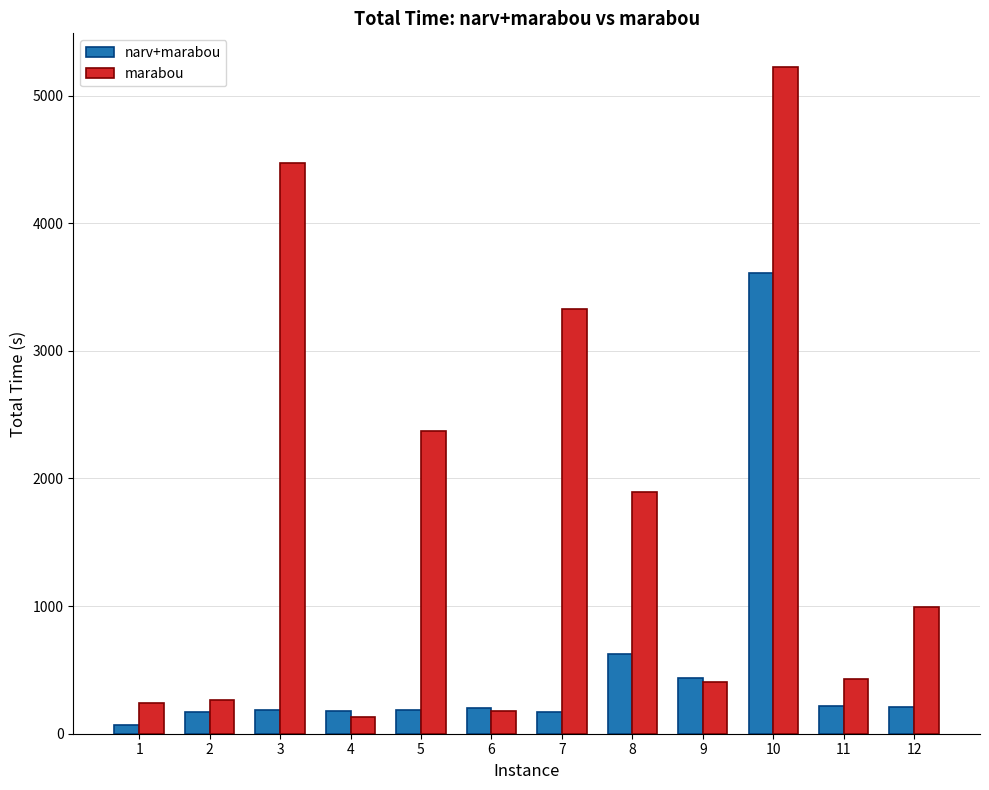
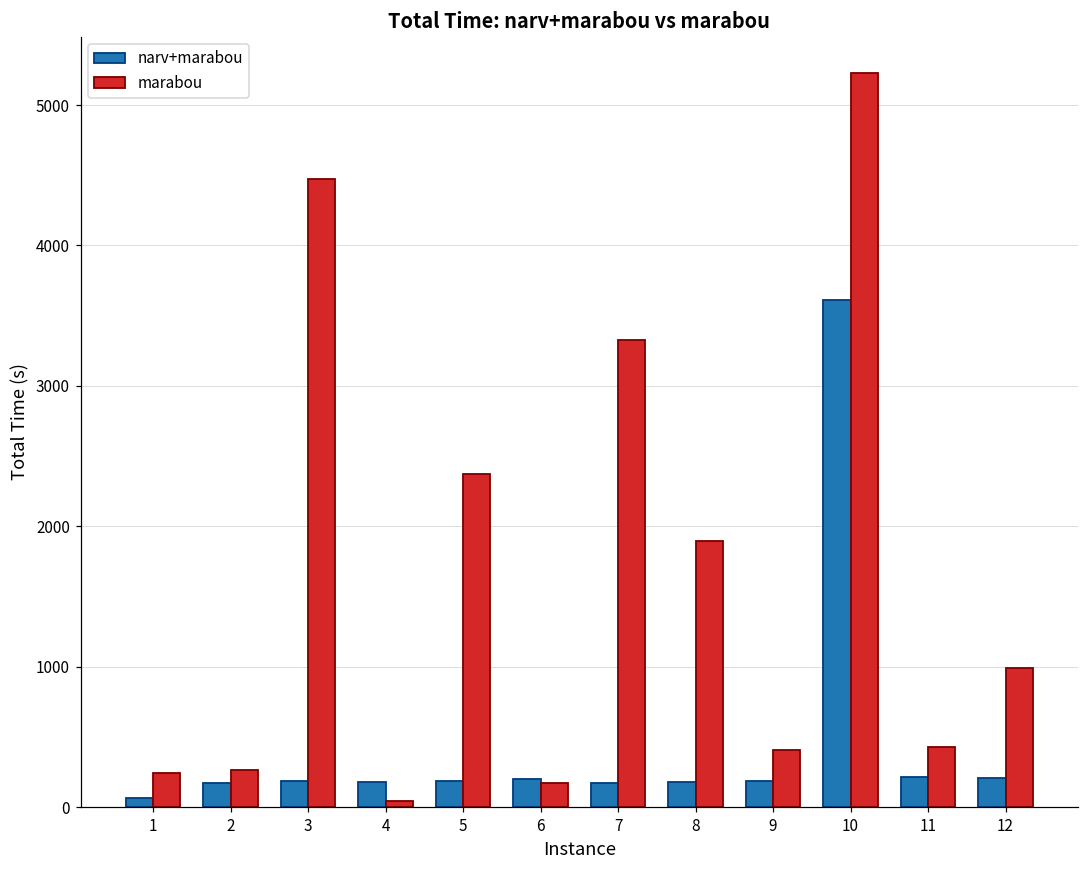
  {
    "narv+marabou": {
      "1": 70,
      "2": 170,
      "3": 190,
      "4": 180,
      "5": 190,
      "6": 200,
      "7": 170,
-     "8": 630,
-     "9": 430,
+     "8": 180,
+     "9": 190,
      "10": 3610,
      "11": 220,
      "12": 210
    },
    "marabou": {
      "1": 240,
      "2": 270,
      "3": 4470,
-     "4": 130,
+     "4": 50,
      "5": 2370,
      "6": 170,
      "7": 3330,
      "8": 1900,
      "9": 410,
      "10": 5230,
      "11": 430,
      "12": 990
    }
  }
